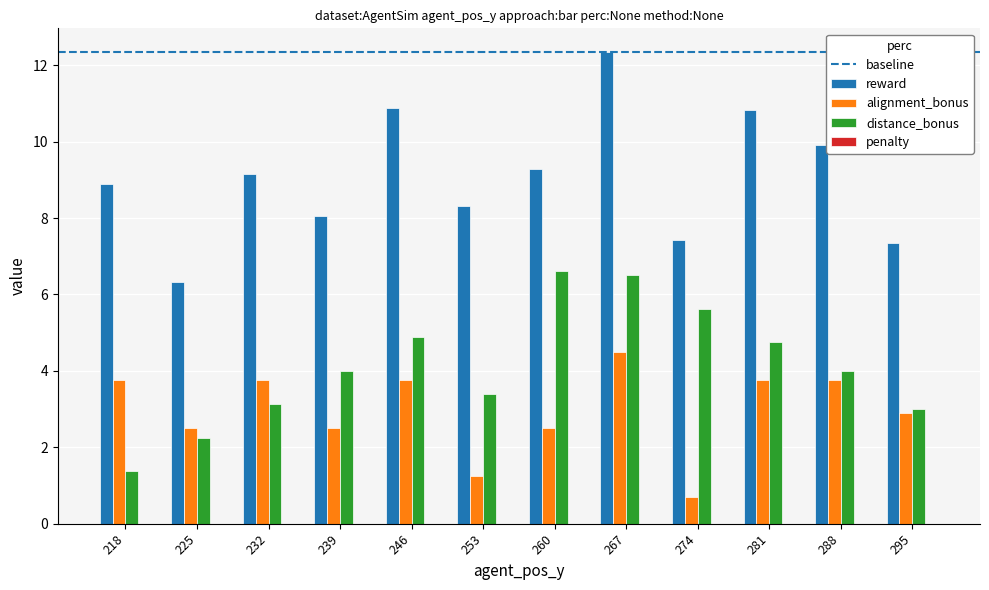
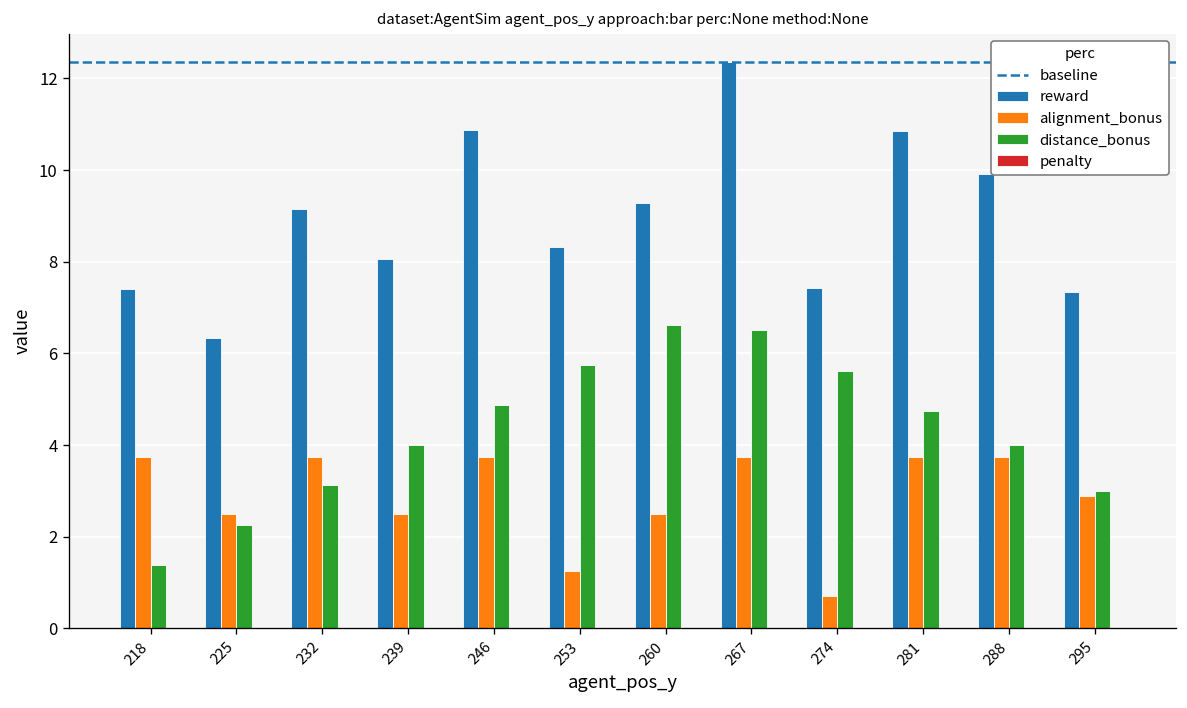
  {
    "reward": {
-     "218": 8.9,
+     "218": 7.4,
      "225": 6.3,
      "232": 9.2,
      "239": 8.1,
      "246": 10.9,
      "253": 8.3,
      "260": 9.3,
      "267": 12.4,
      "274": 7.4,
      "281": 10.8,
      "288": 9.9,
      "295": 7.3
    },
    "alignment_bonus": {
      "218": 3.8,
      "225": 2.5,
      "232": 3.8,
      "239": 2.5,
      "246": 3.8,
      "253": 1.3,
      "260": 2.5,
-     "267": 4.5,
+     "267": 3.8,
      "274": 0.7,
      "281": 3.8,
      "288": 3.8,
      "295": 2.9
    },
    "distance_bonus": {
      "218": 1.4,
      "225": 2.3,
      "232": 3.1,
      "239": 4.0,
      "246": 4.9,
-     "253": 3.4,
+     "253": 5.8,
      "260": 6.6,
      "267": 6.5,
      "274": 5.6,
      "281": 4.7,
      "288": 4.0,
      "295": 3.0
    },
    "penalty": {
      "218": 0.0,
      "225": 0.0,
      "232": 0.0,
      "239": 0.0,
      "246": 0.0,
      "253": 0.0,
      "260": 0.0,
      "267": 0.0,
      "274": 0.0,
      "281": 0.0,
      "288": 0.0,
      "295": 0.0
    }
  }
